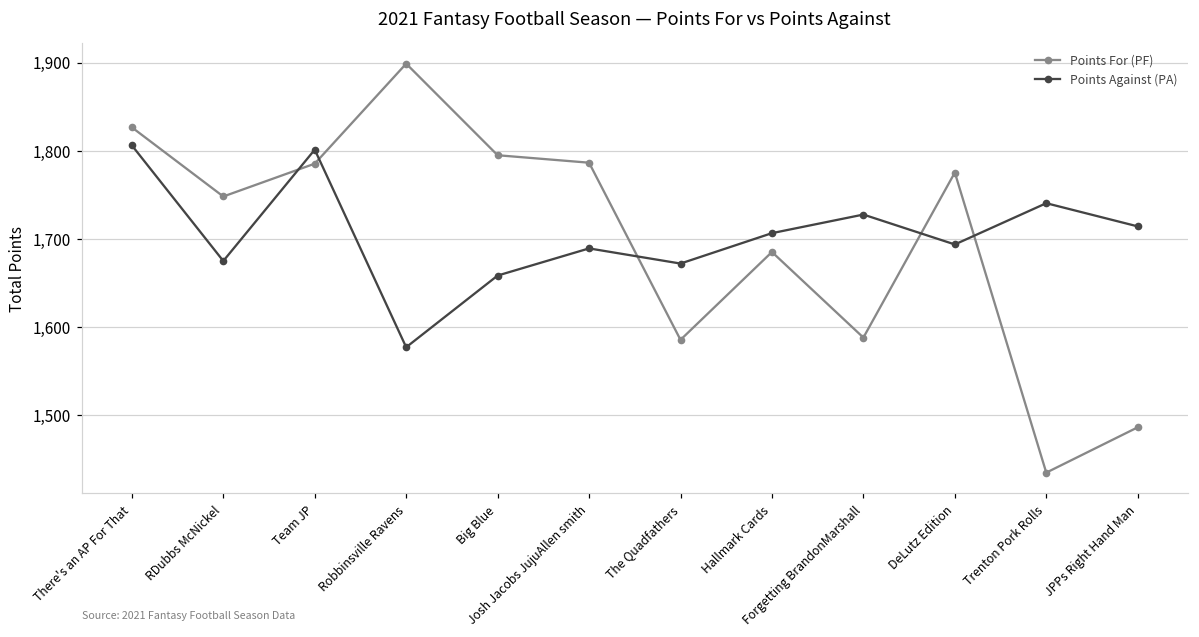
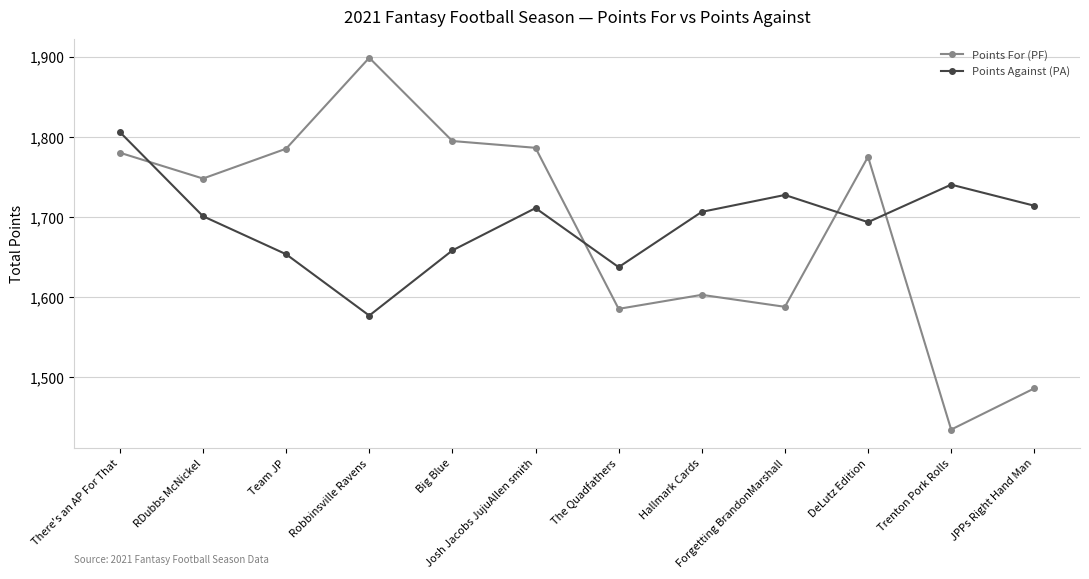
  {
    "Points For (PF)": {
-     "There's an AP For That": "1,830",
+     "There's an AP For That": "1,780",
      "RDubbs McNickel": "1,750",
      "Team JP": "1,790",
      "Robbinsville Ravens": "1,900",
      "Big Blue": "1,790",
      "Josh Jacobs JujuAllen smith": "1,790",
      "The Quadfathers": "1,590",
-     "Hallmark Cards": "1,690",
+     "Hallmark Cards": "1,600",
      "Forgetting BrandonMarshall": "1,590",
      "DeLutz Edition": "1,780",
      "Trenton Pork Rolls": "1,440",
      "JPPs Right Hand Man": "1,490"
    },
    "Points Against (PA)": {
      "There's an AP For That": "1,810",
-     "RDubbs McNickel": "1,670",
-     "Team JP": "1,800",
+     "RDubbs McNickel": "1,700",
+     "Team JP": "1,650",
      "Robbinsville Ravens": "1,580",
      "Big Blue": "1,660",
-     "Josh Jacobs JujuAllen smith": "1,690",
-     "The Quadfathers": "1,670",
+     "Josh Jacobs JujuAllen smith": "1,710",
+     "The Quadfathers": "1,640",
      "Hallmark Cards": "1,710",
      "Forgetting BrandonMarshall": "1,730",
      "DeLutz Edition": "1,690",
      "Trenton Pork Rolls": "1,740",
      "JPPs Right Hand Man": "1,710"
    }
  }
